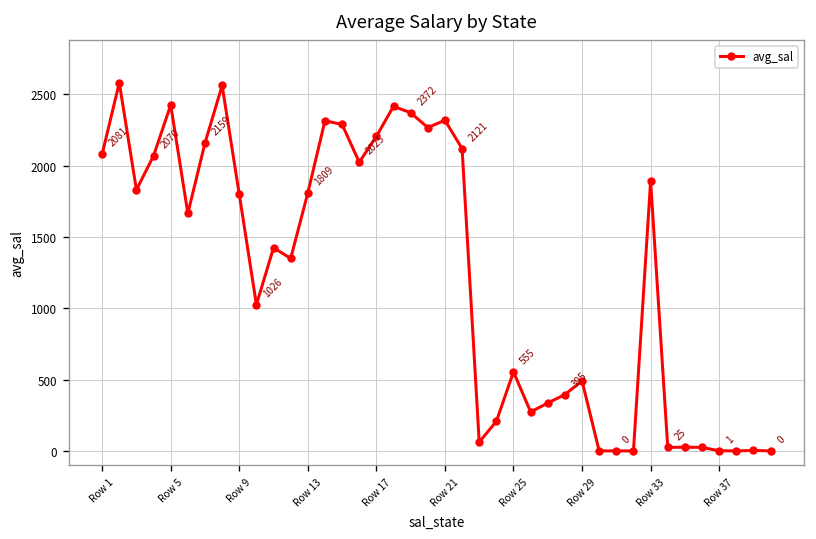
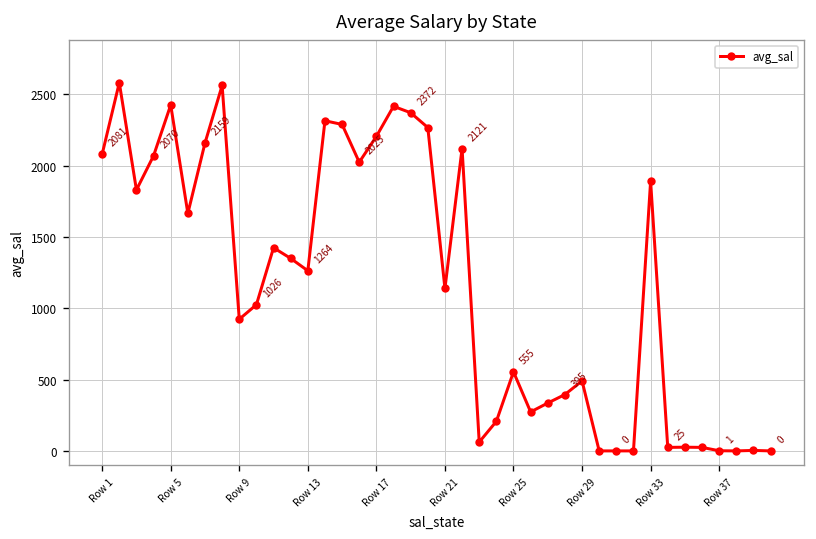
  {
    "Row 1": 2081,
-   "Row 9": 1800,
-   "Row 13": 1809,
-   "Row 21": 2320,
+   "Row 9": 920,
+   "Row 13": 1264,
+   "Row 21": 1140,
    "Row 25": 555,
    "Row 37": 1
  }
